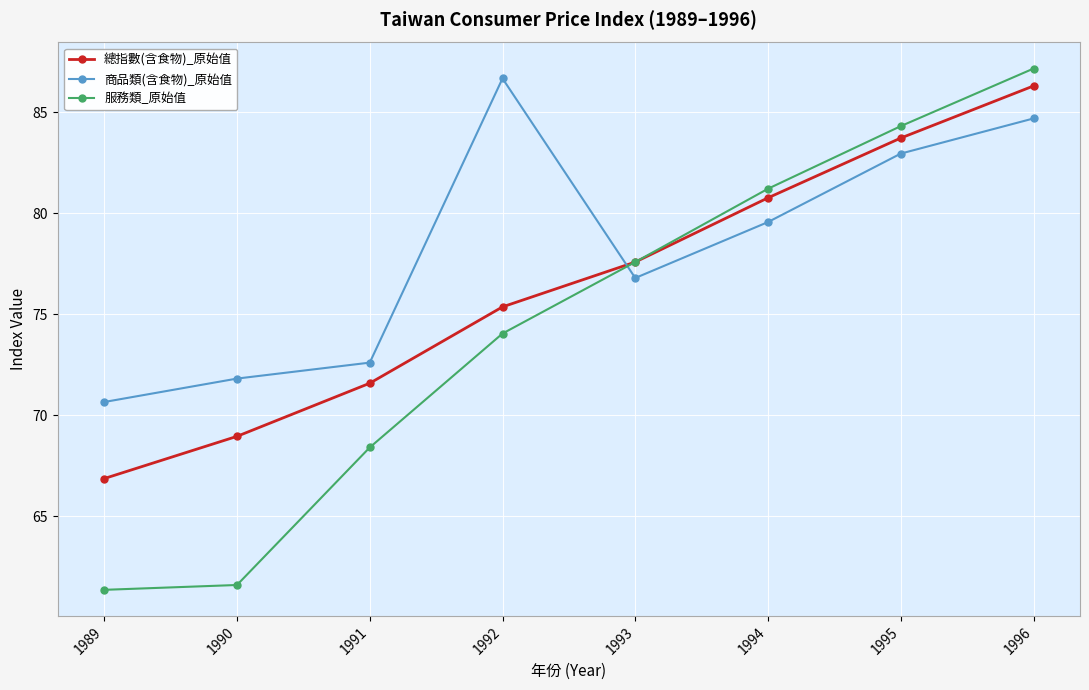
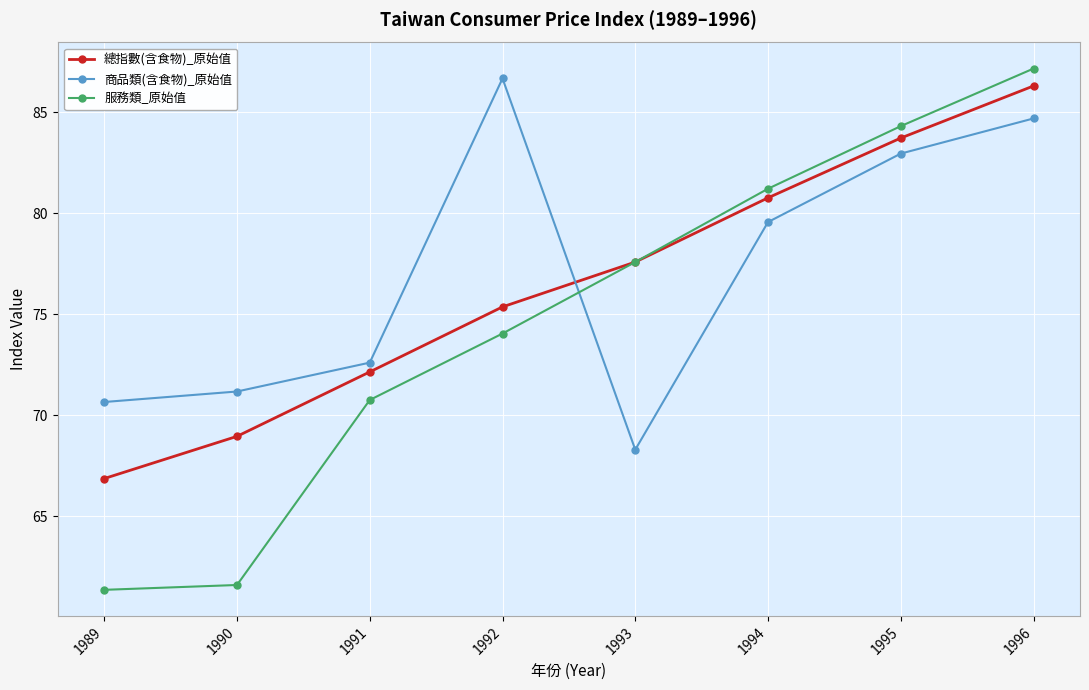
  {
    "總指數(含食物)_原始值": {
      "1989": 66.9,
      "1990": 69.0,
-     "1991": 71.6,
+     "1991": 72.2,
      "1992": 75.4,
      "1994": 80.8,
      "1995": 83.7,
      "1996": 86.3
    },
    "商品類(含食物)_原始值": {
      "1989": 70.7,
-     "1990": 71.8,
+     "1990": 71.2,
      "1991": 72.6,
      "1992": 86.7,
-     "1993": 76.8,
+     "1993": 68.3,
      "1994": 79.6,
      "1995": 83.0,
      "1996": 84.7
    },
    "服務類_原始值": {
      "1989": 61.4,
      "1990": 61.6,
-     "1991": 68.4,
+     "1991": 70.8,
      "1992": 74.1,
      "1994": 81.2,
      "1995": 84.3,
      "1996": 87.2
    }
  }
